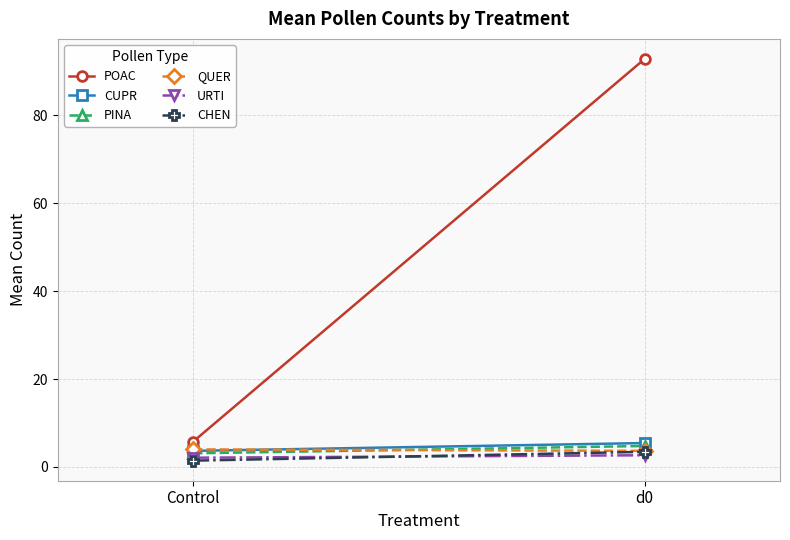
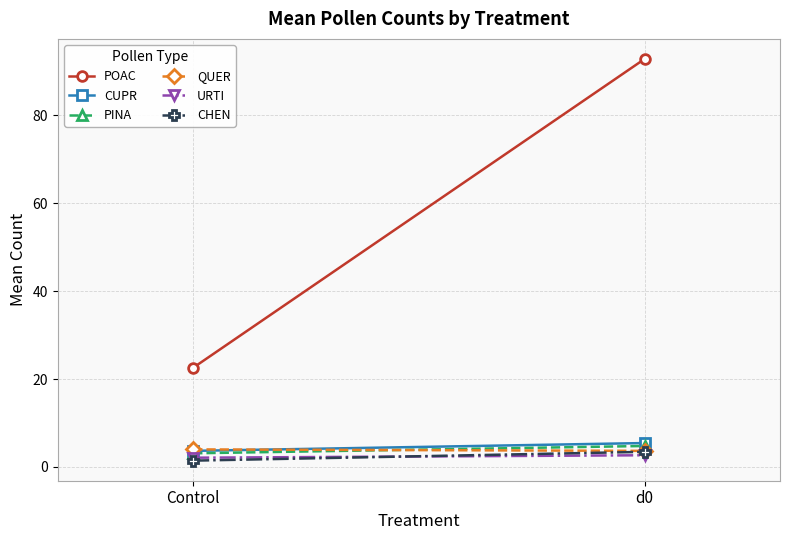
  {
    "POAC": {
-     "Control": 6,
+     "Control": 23,
      "d0": 93
    },
    "CUPR": {
      "d0": 5
    },
    "PINA": {
      "d0": 5
    },
    "URTI": {
      "Control": 2,
      "d0": 3
    },
    "CHEN": {
      "Control": 1
    }
  }
